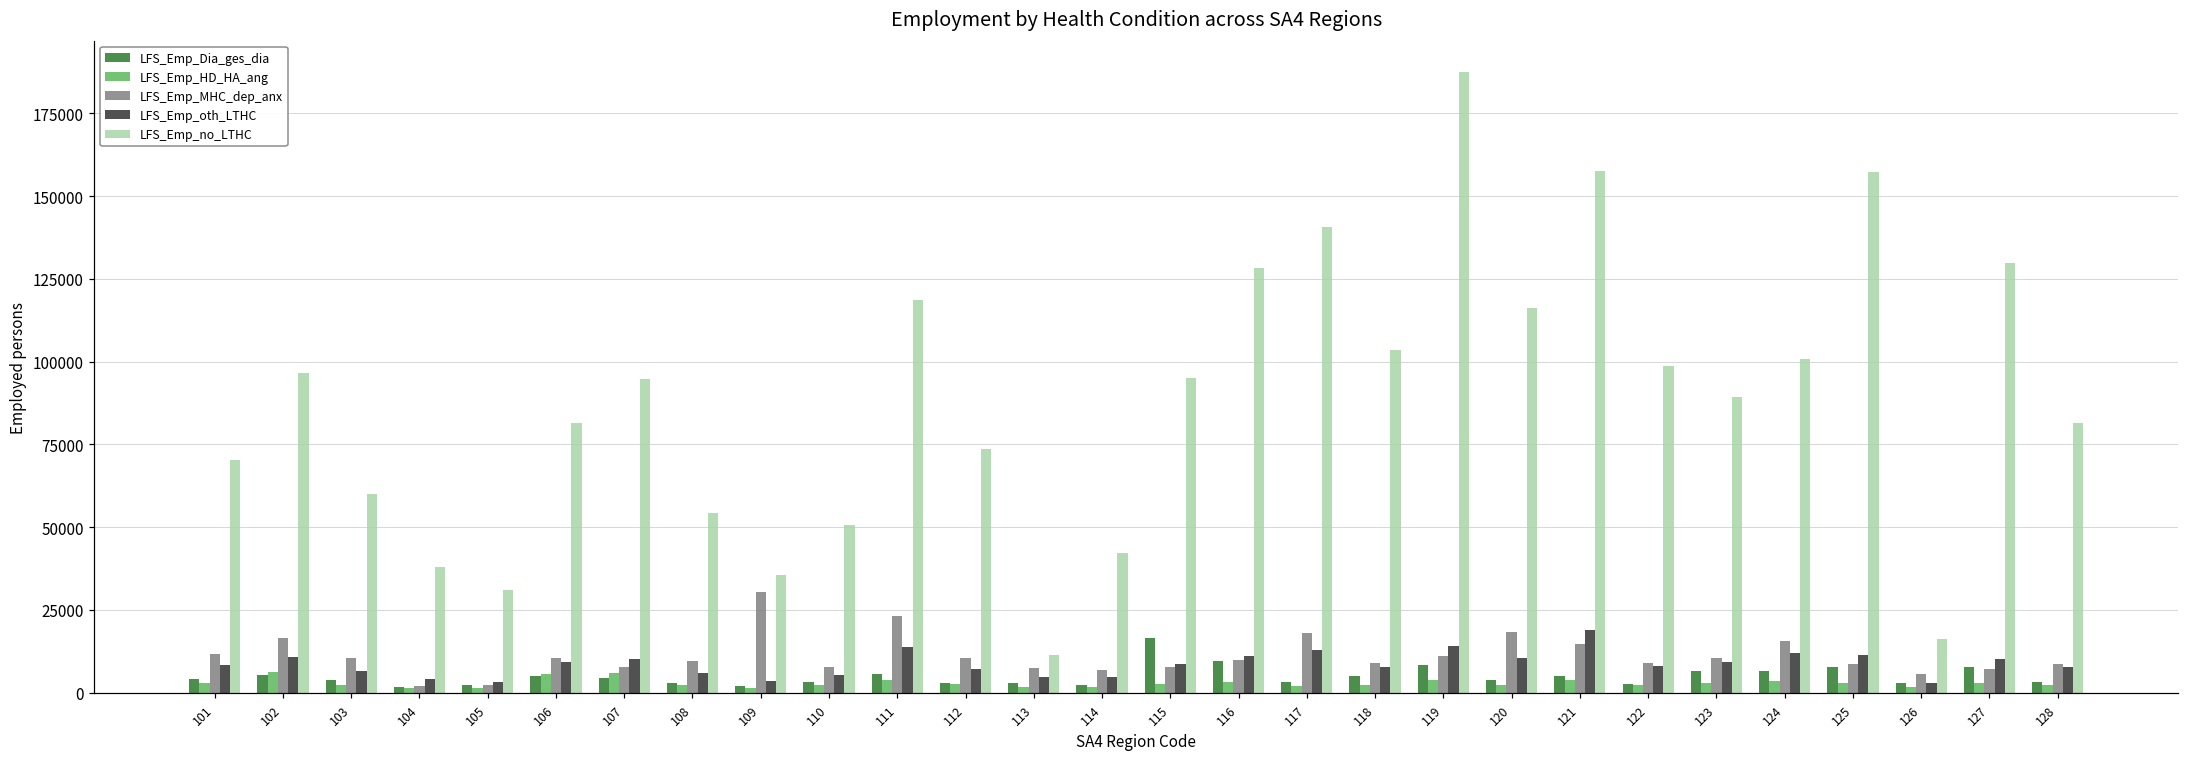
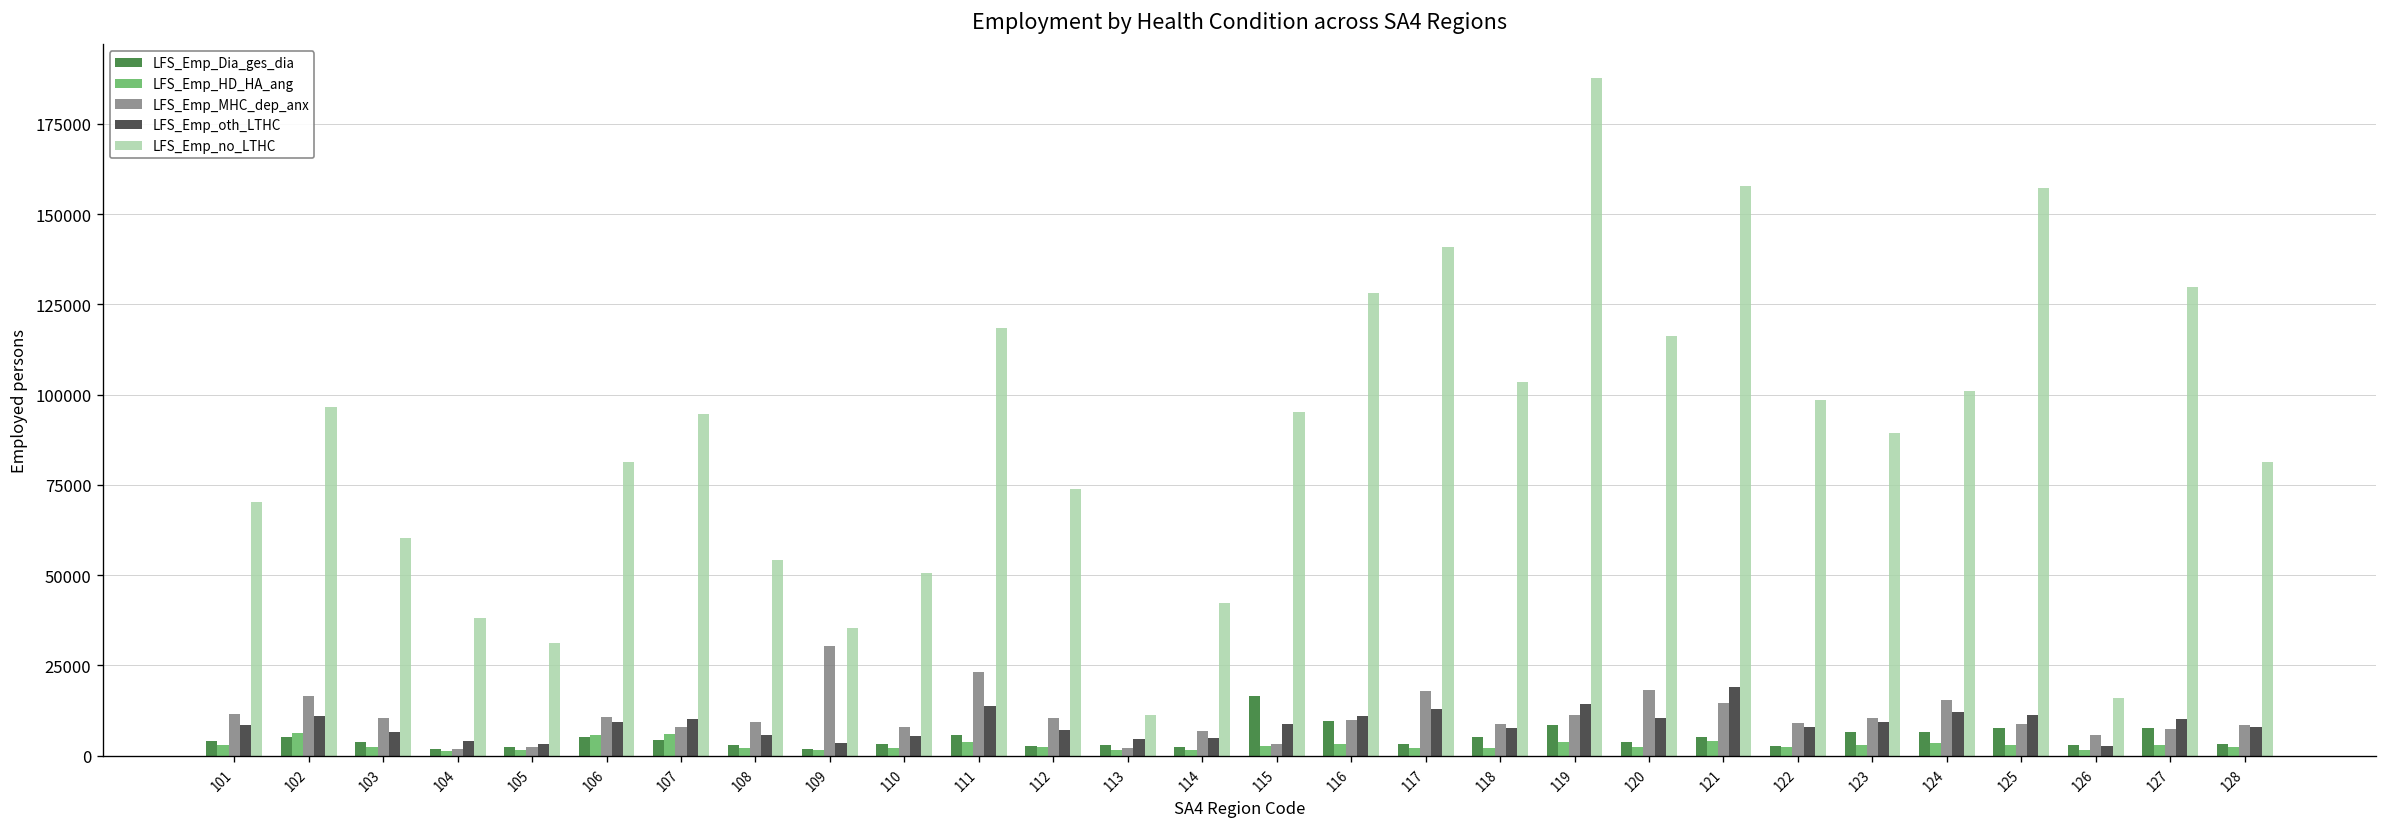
  {
    "LFS_Emp_Dia_ges_dia": {
      "101": 4000,
      "102": 5000,
      "103": 4000,
      "104": 2000,
      "105": 2000,
      "106": 5000,
      "107": 4000,
      "108": 3000,
      "109": 2000,
      "110": 3000,
      "111": 6000,
      "112": 3000,
      "113": 3000,
      "114": 2000,
      "115": 16000,
      "116": 10000,
      "117": 3000,
      "118": 5000,
      "119": 8000,
      "120": 4000,
      "121": 5000,
      "122": 3000,
      "123": 6000,
      "124": 7000,
      "125": 8000,
      "126": 3000,
      "127": 8000,
      "128": 3000
    },
    "LFS_Emp_HD_HA_ang": {
      "101": 3000,
      "102": 6000,
      "103": 2000,
      "104": 1000,
      "105": 2000,
      "106": 6000,
      "107": 6000,
      "108": 2000,
      "109": 1000,
      "110": 2000,
      "111": 4000,
      "112": 2000,
      "113": 2000,
      "114": 2000,
      "115": 3000,
      "116": 3000,
      "117": 2000,
      "118": 2000,
      "119": 4000,
      "120": 2000,
      "121": 4000,
      "122": 2000,
      "123": 3000,
      "124": 3000,
      "125": 3000,
      "126": 2000,
      "127": 3000,
      "128": 2000
    },
    "LFS_Emp_MHC_dep_anx": {
      "101": 12000,
      "102": 16000,
      "103": 10000,
      "104": 2000,
      "105": 2000,
      "106": 11000,
      "107": 8000,
      "108": 9000,
      "109": 30000,
      "110": 8000,
      "111": 23000,
      "112": 10000,
-     "113": 7000,
+     "113": 2000,
      "114": 7000,
-     "115": 8000,
+     "115": 3000,
      "116": 10000,
      "117": 18000,
      "118": 9000,
      "119": 11000,
      "120": 18000,
      "121": 15000,
      "122": 9000,
      "123": 10000,
      "124": 16000,
      "125": 9000,
      "126": 6000,
      "127": 7000,
      "128": 9000
    },
    "LFS_Emp_oth_LTHC": {
      "101": 8000,
      "102": 11000,
      "103": 6000,
      "104": 4000,
      "105": 3000,
      "106": 9000,
      "107": 10000,
      "108": 6000,
      "109": 3000,
      "110": 5000,
      "111": 14000,
      "112": 7000,
      "113": 5000,
      "114": 5000,
      "115": 9000,
      "116": 11000,
      "117": 13000,
      "118": 8000,
      "119": 14000,
      "120": 10000,
      "121": 19000,
      "122": 8000,
      "123": 9000,
      "124": 12000,
      "125": 11000,
      "126": 3000,
      "127": 10000,
      "128": 8000
    },
    "LFS_Emp_no_LTHC": {
      "101": 70000,
      "102": 97000,
      "103": 60000,
      "104": 38000,
      "105": 31000,
      "106": 81000,
      "107": 95000,
      "108": 54000,
      "109": 35000,
      "110": 51000,
      "111": 119000,
      "112": 74000,
      "113": 11000,
      "114": 42000,
      "115": 95000,
      "116": 128000,
      "117": 141000,
      "118": 103000,
      "119": 188000,
      "120": 116000,
      "121": 158000,
      "122": 99000,
      "123": 89000,
      "124": 101000,
      "125": 157000,
      "126": 16000,
      "127": 130000,
      "128": 81000
    }
  }
